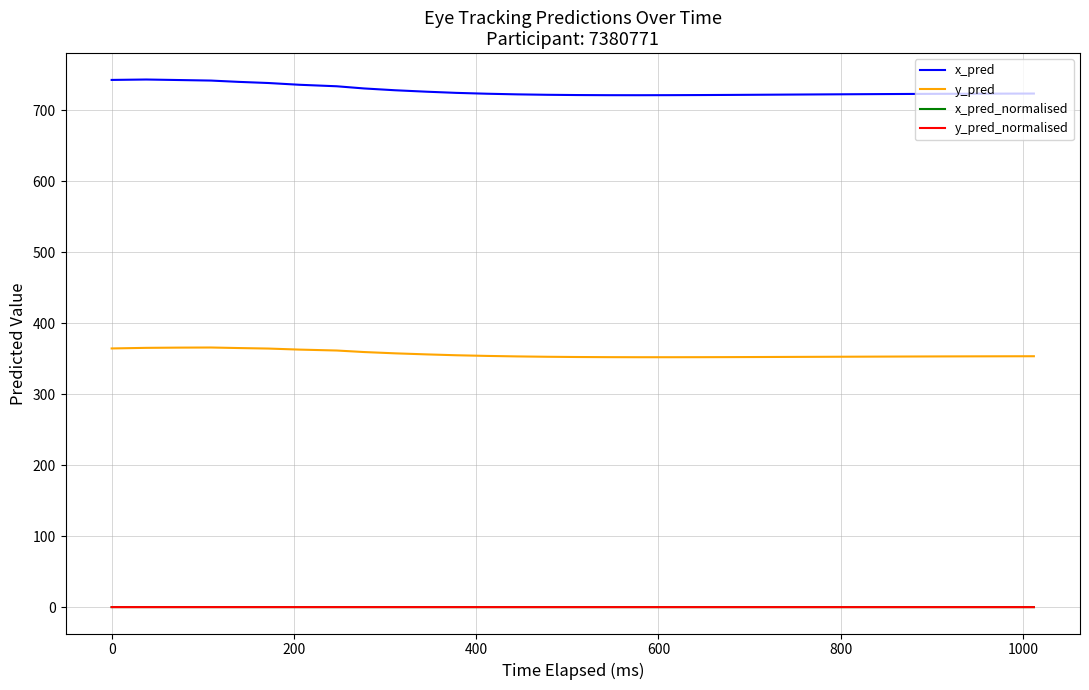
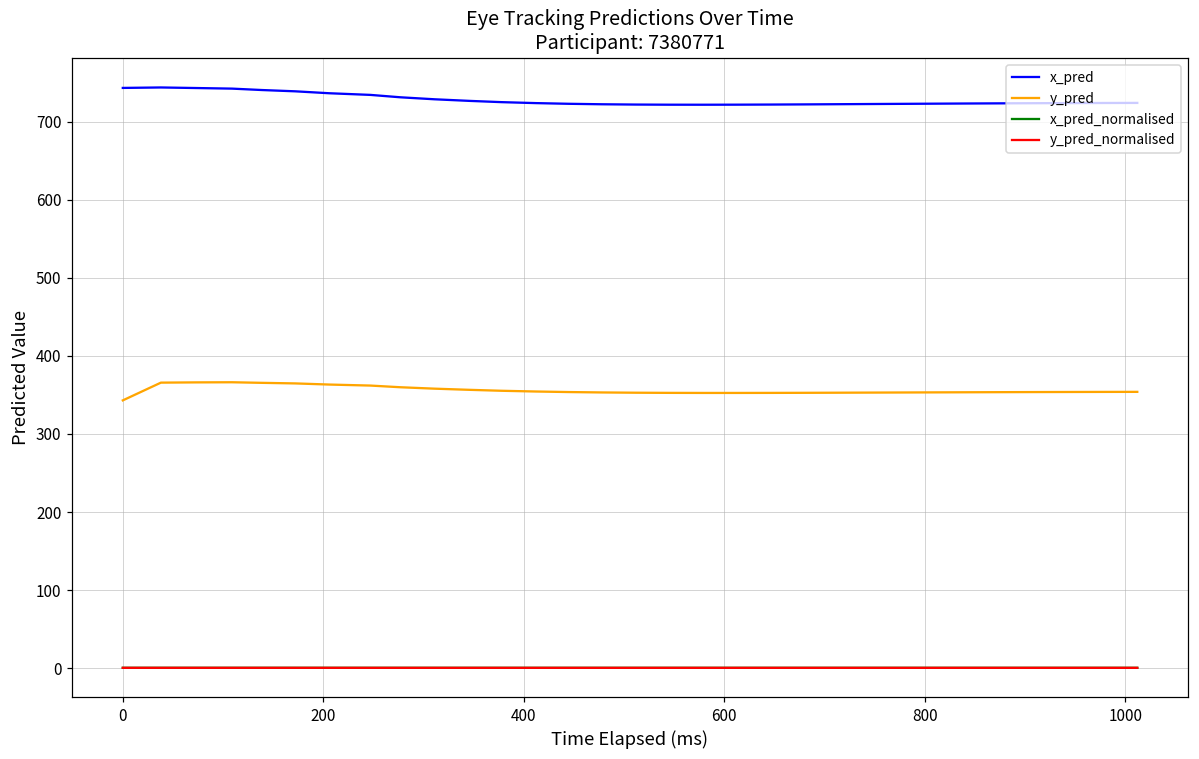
  {
    "x_pred": {
      "0": 740
    },
    "y_pred": {
-     "0": 360
+     "0": 340
    },
    "y_pred_normalised": {
      "0": 0
    }
  }
